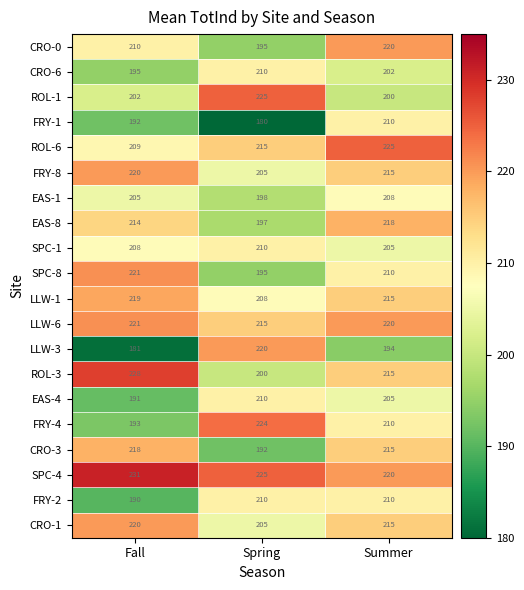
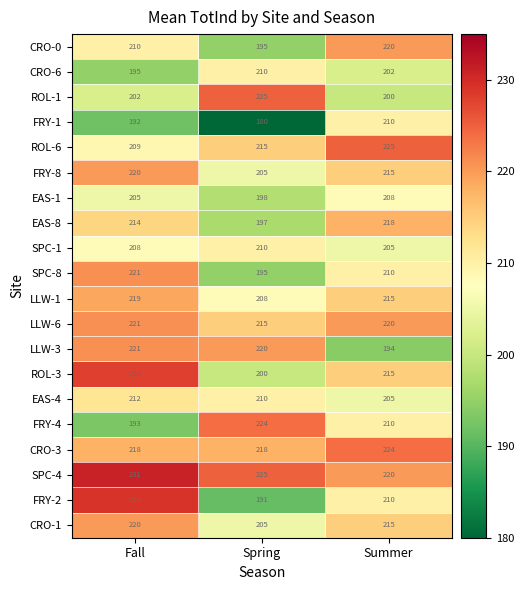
  {
    "CRO-0": {
      "Fall": 210,
      "Spring": 195,
      "Summer": 220
    },
    "CRO-6": {
      "Fall": 195,
      "Spring": 210,
      "Summer": 202
    },
    "ROL-1": {
      "Fall": 202,
      "Spring": 225,
      "Summer": 200
    },
    "FRY-1": {
      "Fall": 192,
      "Spring": 180,
      "Summer": 210
    },
    "ROL-6": {
      "Fall": 209,
      "Spring": 215,
      "Summer": 225
    },
    "FRY-8": {
      "Fall": 220,
      "Spring": 205,
      "Summer": 215
    },
    "EAS-1": {
      "Fall": 205,
      "Spring": 198,
      "Summer": 208
    },
    "EAS-8": {
      "Fall": 214,
      "Spring": 197,
      "Summer": 218
    },
    "SPC-1": {
      "Fall": 208,
      "Spring": 210,
      "Summer": 205
    },
    "SPC-8": {
      "Fall": 221,
      "Spring": 195,
      "Summer": 210
    },
    "LLW-1": {
      "Fall": 219,
      "Spring": 208,
      "Summer": 215
    },
    "LLW-6": {
      "Fall": 221,
      "Spring": 215,
      "Summer": 220
    },
    "LLW-3": {
-     "Fall": 181,
+     "Fall": 221,
      "Spring": 220,
      "Summer": 194
    },
    "ROL-3": {
      "Fall": 228,
      "Spring": 200,
      "Summer": 215
    },
    "EAS-4": {
-     "Fall": 191,
+     "Fall": 212,
      "Spring": 210,
      "Summer": 205
    },
    "FRY-4": {
      "Fall": 193,
      "Spring": 224,
      "Summer": 210
    },
    "CRO-3": {
      "Fall": 218,
-     "Spring": 192,
-     "Summer": 215
+     "Spring": 218,
+     "Summer": 224
    },
    "SPC-4": {
      "Fall": 231,
      "Spring": 225,
      "Summer": 220
    },
    "FRY-2": {
-     "Fall": 190,
-     "Spring": 210,
+     "Fall": 229,
+     "Spring": 191,
      "Summer": 210
    },
    "CRO-1": {
      "Fall": 220,
      "Spring": 205,
      "Summer": 215
    }
  }
